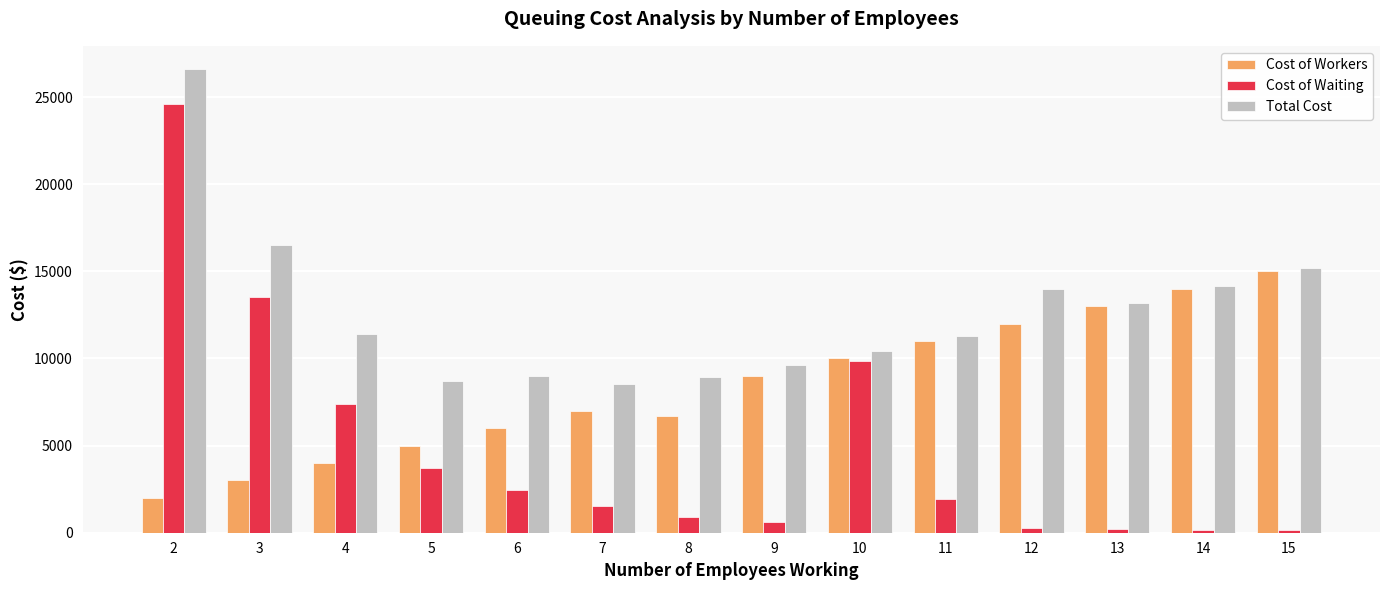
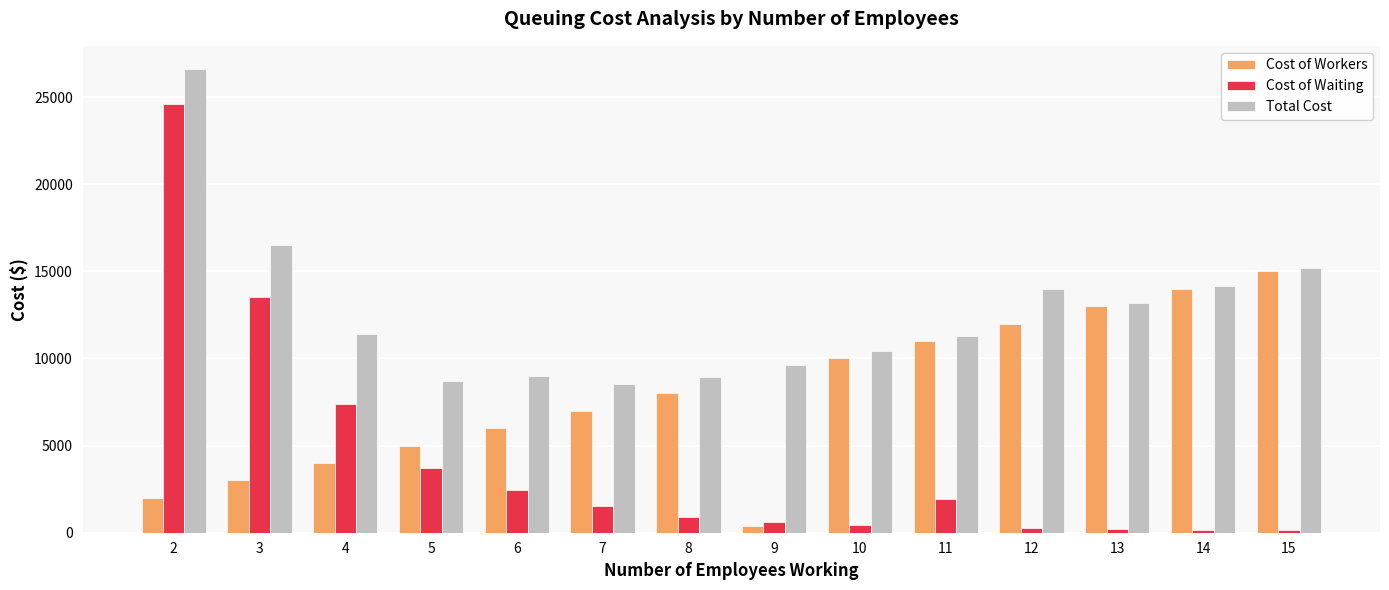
  {
    "Cost of Workers": {
      "2": 2000,
      "3": 3000,
      "4": 4000,
      "5": 5000,
      "6": 6000,
      "7": 7000,
-     "8": 6700,
-     "9": 9000,
+     "8": 8000,
+     "9": 400,
      "10": 10000,
      "11": 11000,
      "12": 12000,
      "13": 13000,
      "14": 14000,
      "15": 15000
    },
    "Cost of Waiting": {
      "2": 24600,
      "3": 13500,
      "4": 7400,
      "5": 3700,
      "6": 2500,
      "7": 1500,
      "8": 900,
      "9": 600,
-     "10": 9800,
+     "10": 400,
      "11": 1900,
      "12": 200,
      "13": 200,
      "14": 200,
      "15": 200
    },
    "Total Cost": {
      "2": 26600,
      "3": 16500,
      "4": 11400,
      "5": 8700,
      "6": 9000,
      "7": 8500,
      "8": 8900,
      "9": 9600,
      "10": 10400,
      "11": 11300,
      "12": 14000,
      "13": 13200,
      "14": 14200,
      "15": 15200
    }
  }
